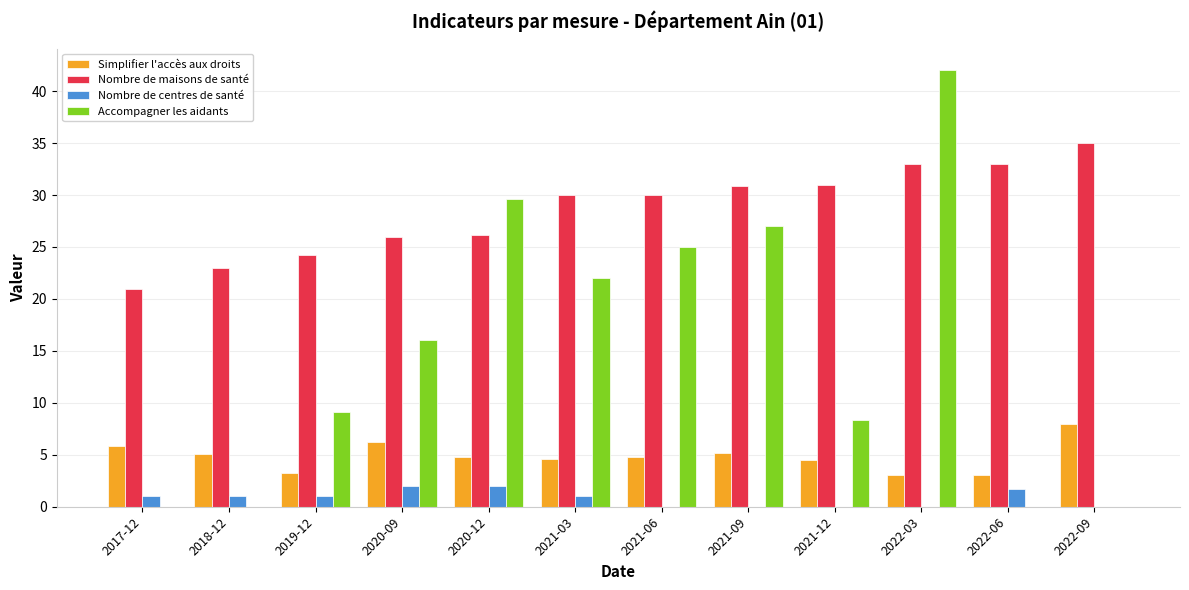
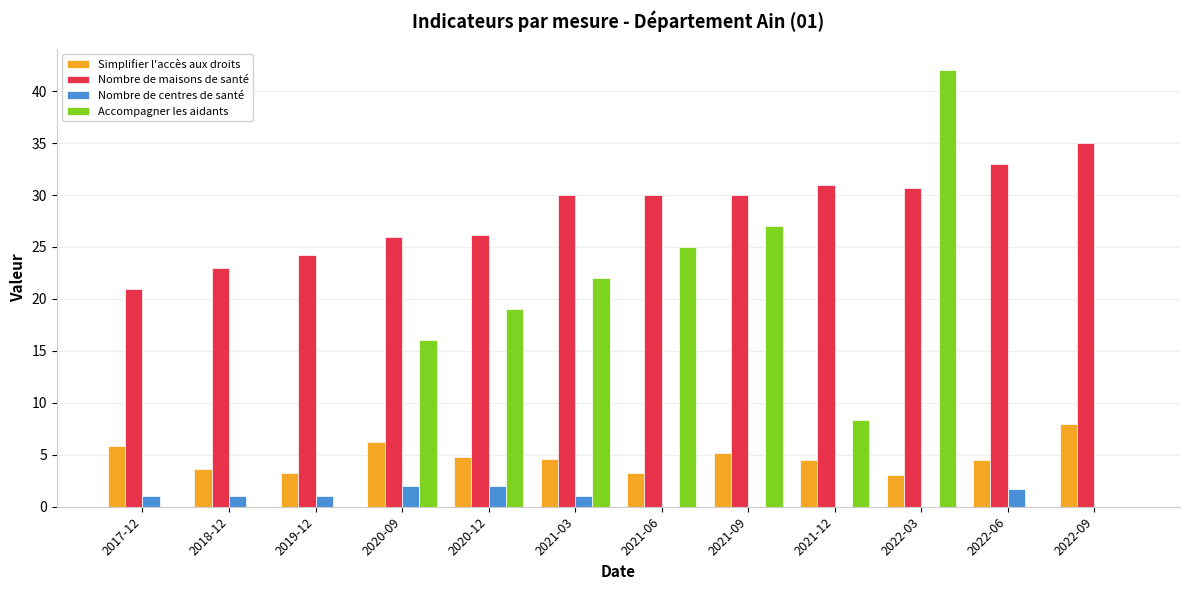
  {
    "Simplifier l'accès aux droits": {
      "2017-12": 5.8,
-     "2018-12": 5.1,
+     "2018-12": 3.6,
      "2019-12": 3.2,
      "2020-09": 6.2,
      "2020-12": 4.8,
      "2021-03": 4.6,
-     "2021-06": 4.8,
+     "2021-06": 3.3,
      "2021-09": 5.2,
      "2021-12": 4.5,
      "2022-03": 3.1,
-     "2022-06": 3.0,
+     "2022-06": 4.5,
      "2022-09": 8.0
    },
    "Nombre de maisons de santé": {
      "2017-12": 21.0,
      "2018-12": 23.0,
      "2019-12": 24.2,
      "2020-09": 26.0,
      "2020-12": 26.2,
      "2021-03": 30.0,
      "2021-06": 30.0,
-     "2021-09": 30.9,
+     "2021-09": 30.0,
      "2021-12": 31.0,
-     "2022-03": 33.0,
+     "2022-03": 30.7,
      "2022-06": 33.0,
      "2022-09": 35.0
    },
    "Nombre de centres de santé": {
      "2017-12": 1.0,
      "2018-12": 1.0,
      "2019-12": 1.0,
      "2020-09": 2.0,
      "2020-12": 2.0,
      "2021-03": 1.0,
      "2021-06": 0.0,
      "2021-09": 0.0,
      "2021-12": 0.0,
      "2022-03": 0.0,
      "2022-06": 1.7,
      "2022-09": 0.0
    },
    "Accompagner les aidants": {
      "2017-12": 0.0,
      "2018-12": 0.0,
-     "2019-12": 9.1,
+     "2019-12": 0.0,
      "2020-09": 16.0,
-     "2020-12": 29.6,
+     "2020-12": 19.0,
      "2021-03": 22.0,
      "2021-06": 25.0,
      "2021-09": 27.0,
      "2021-12": 8.3,
      "2022-03": 42.0,
      "2022-06": 0.0,
      "2022-09": 0.0
    }
  }
